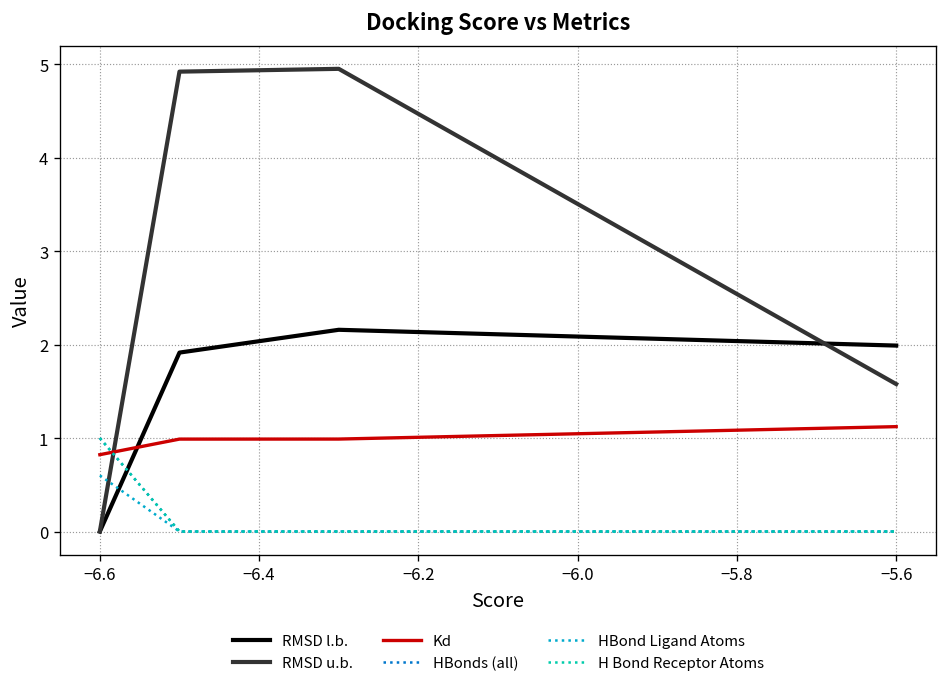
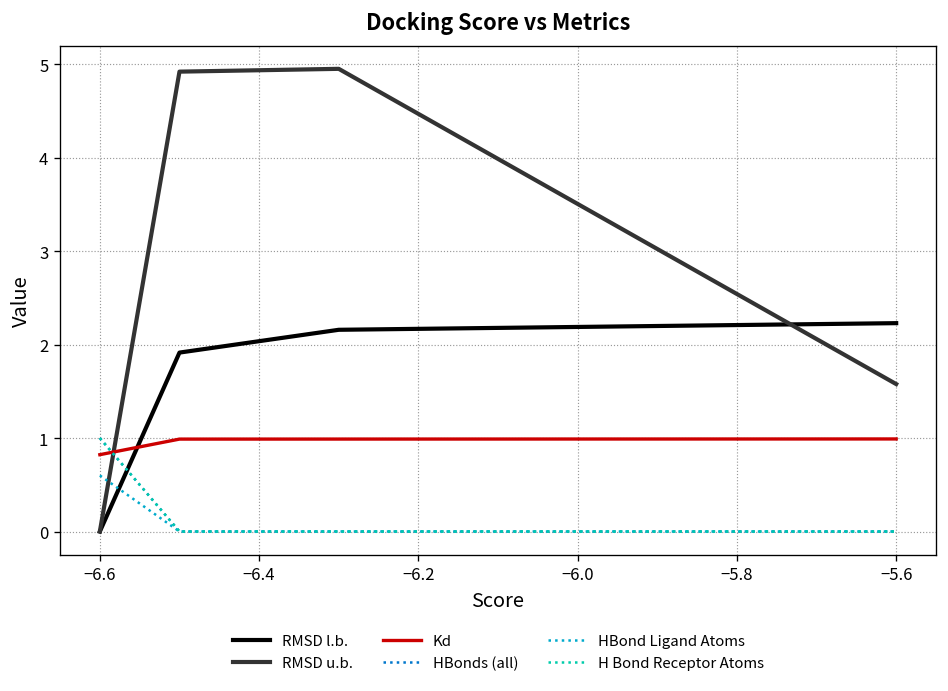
  {
    "RMSD l.b.": {
-     "−5.6": 2.0
+     "−5.6": 2.2
    },
    "RMSD u.b.": {
      "−5.6": 1.6
    },
    "Kd": {
      "−6.6": 0.8,
-     "−5.6": 1.1
+     "−5.6": 1.0
    }
  }
